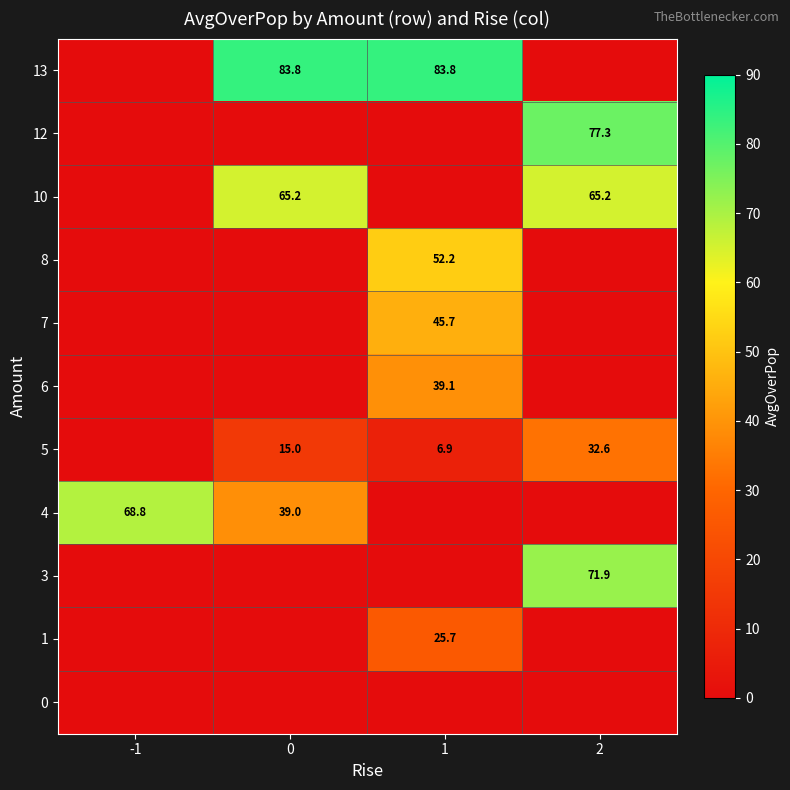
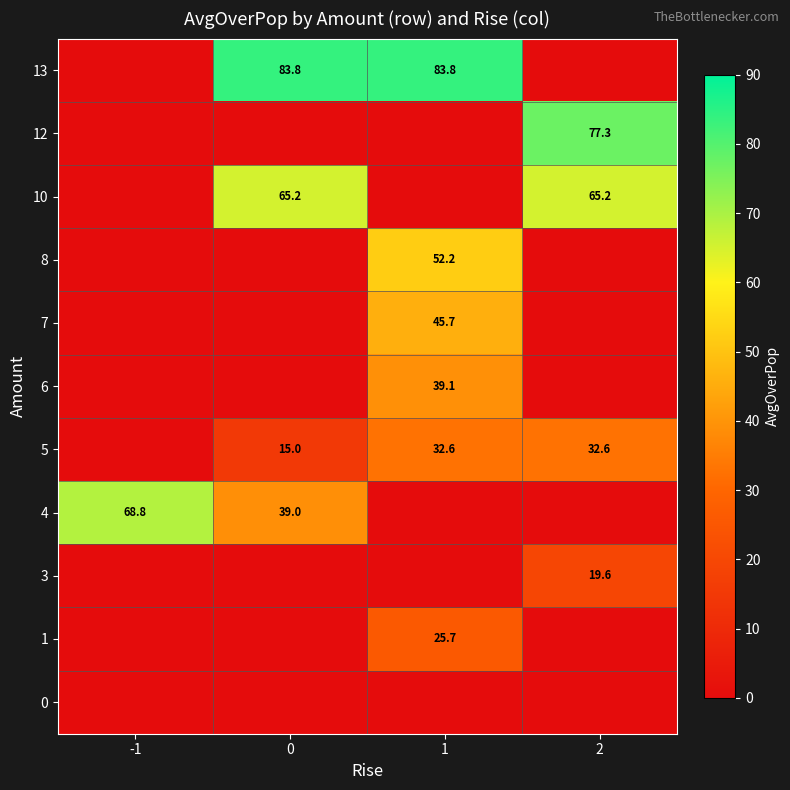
  {
    "13": {
      "0": 83.8,
      "1": 83.8
    },
    "12": {
      "2": 77.3
    },
    "10": {
      "0": 65.2,
      "2": 65.2
    },
    "8": {
      "1": 52.2
    },
    "7": {
      "1": 45.7
    },
    "6": {
      "1": 39.1
    },
    "5": {
      "0": 15.0,
-     "1": 6.9,
+     "1": 32.6,
      "2": 32.6
    },
    "4": {
      "-1": 68.8,
      "0": 39.0
    },
    "3": {
-     "2": 71.9
+     "2": 19.6
    },
    "1": {
      "1": 25.7
    }
  }
